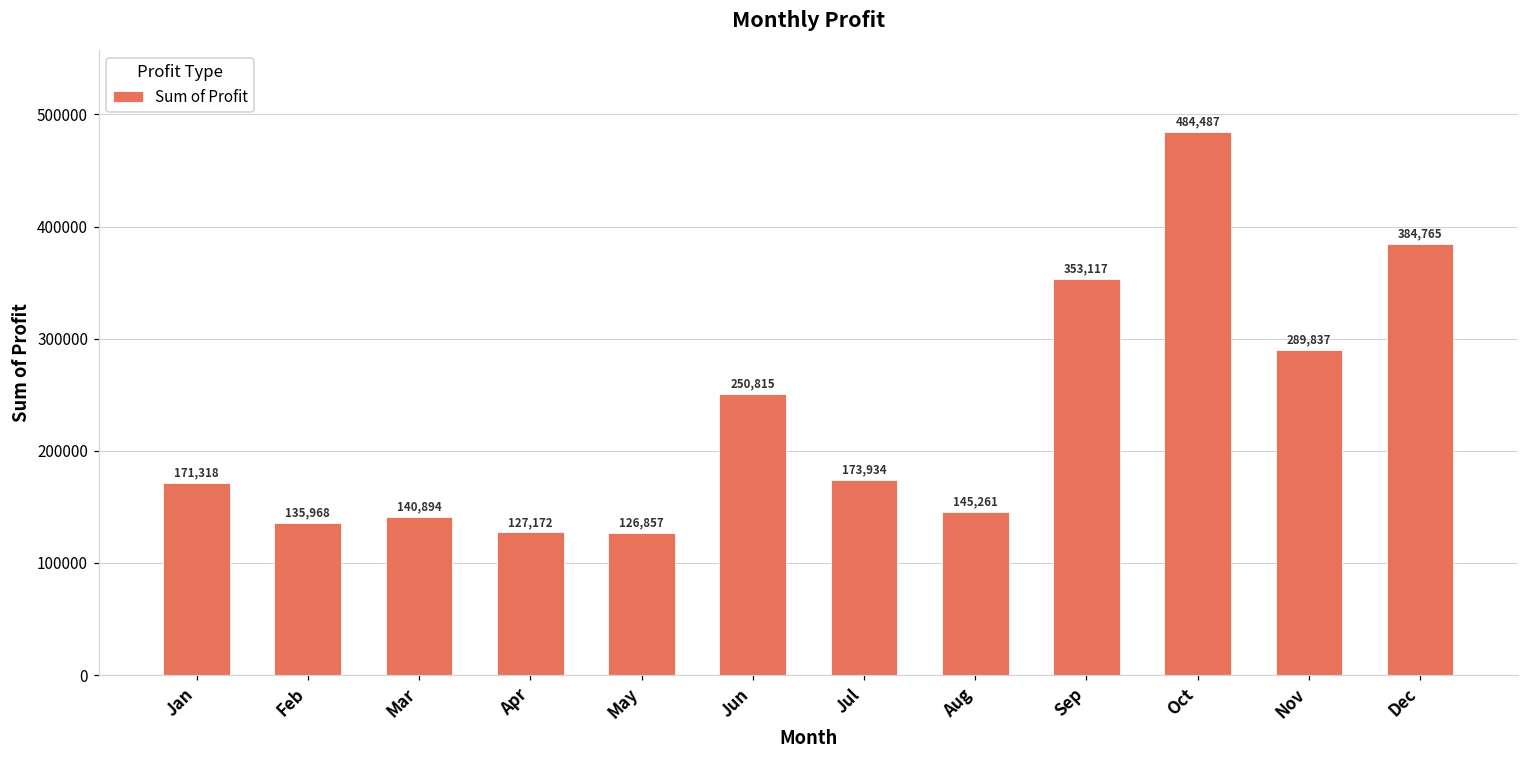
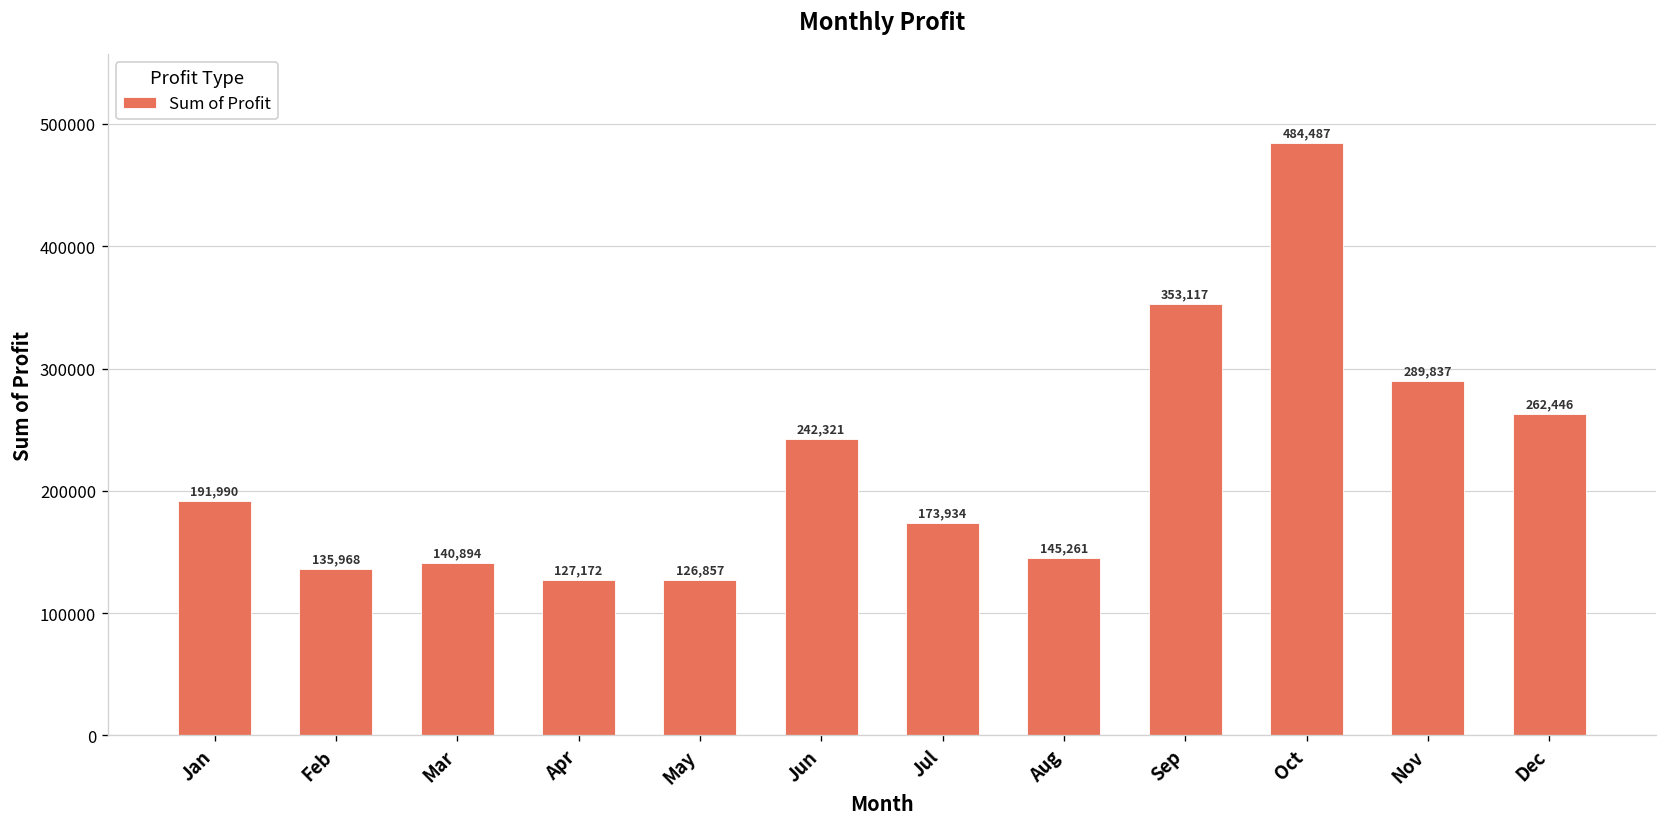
  {
-   "Jan": "171,318",
+   "Jan": "191,990",
    "Feb": "135,968",
    "Mar": "140,894",
    "Apr": "127,172",
    "May": "126,857",
-   "Jun": "250,815",
+   "Jun": "242,321",
    "Jul": "173,934",
    "Aug": "145,261",
    "Sep": "353,117",
    "Oct": "484,487",
    "Nov": "289,837",
-   "Dec": "384,765"
+   "Dec": "262,446"
  }
